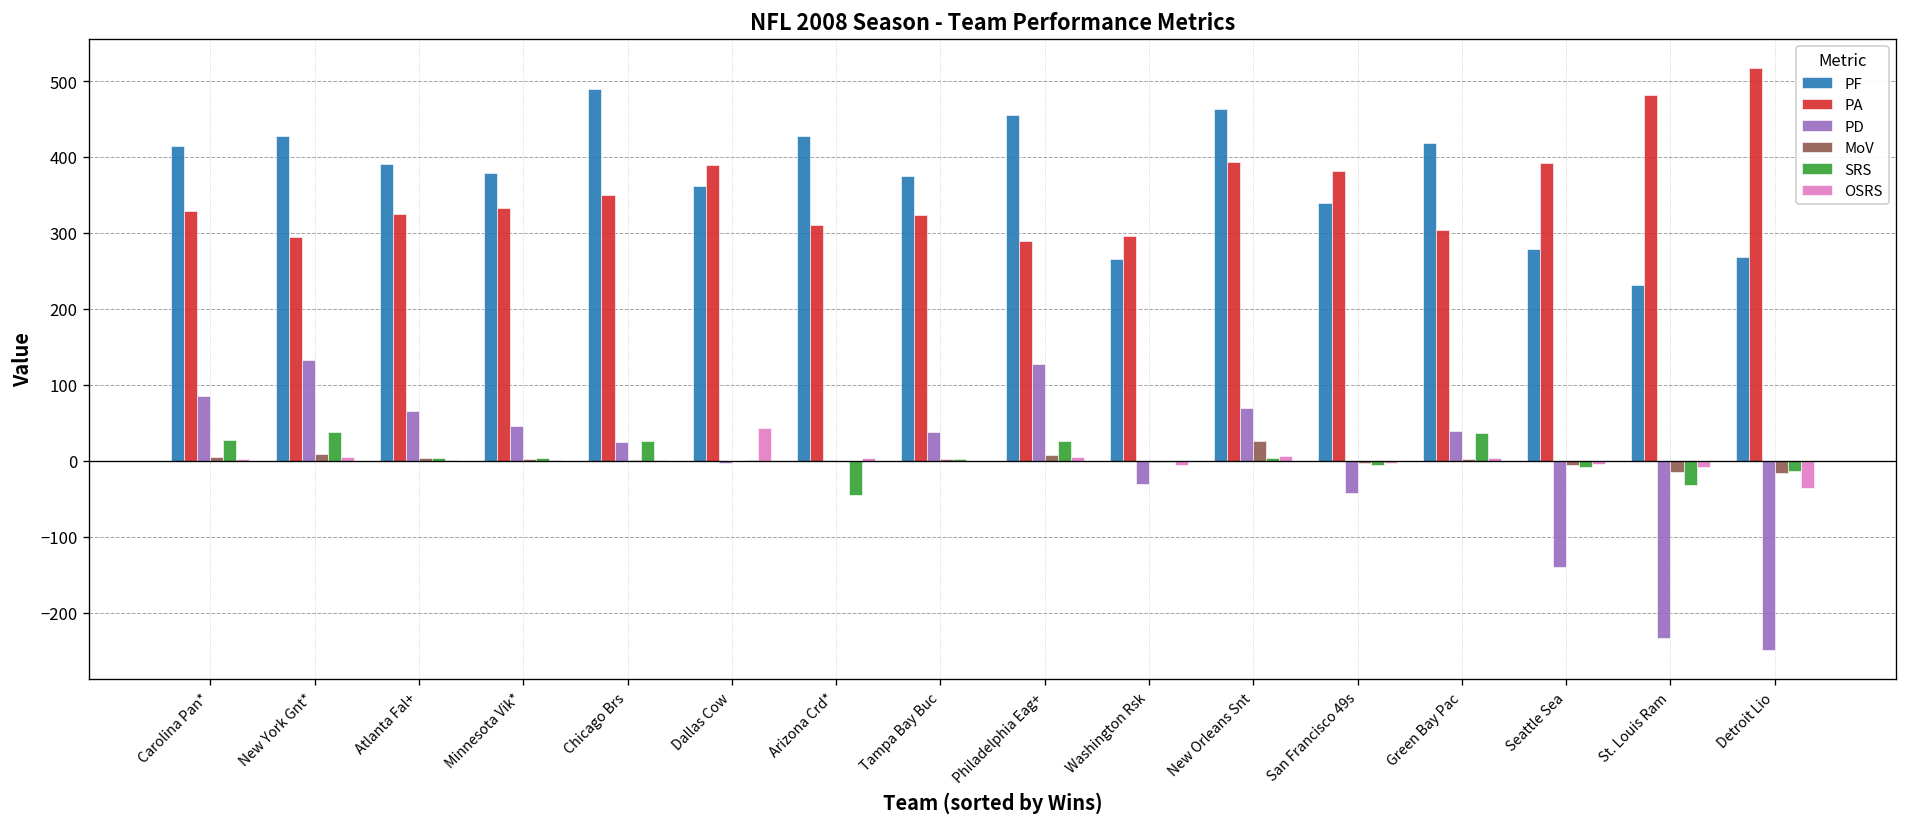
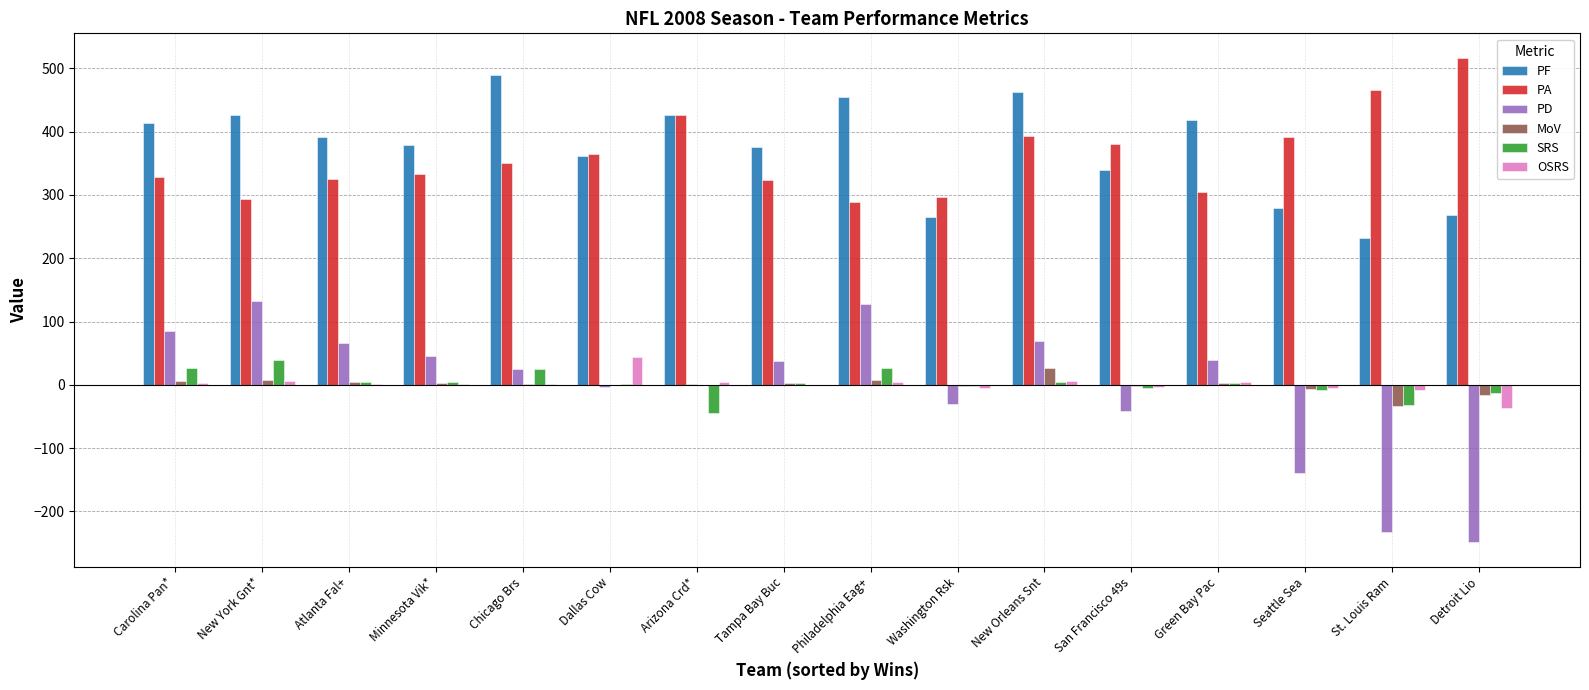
  {
    "PF": {
      "Carolina Pan*": 410,
      "New York Gnt*": 430,
      "Atlanta Fal+": 390,
      "Minnesota Vik*": 380,
      "Chicago Brs": 490,
      "Dallas Cow": 360,
      "Arizona Crd*": 430,
      "Tampa Bay Buc": 380,
      "Philadelphia Eag+": 460,
      "Washington Rsk": 270,
      "New Orleans Snt": 460,
      "San Francisco 49s": 340,
      "Green Bay Pac": 420,
      "Seattle Sea": 280,
      "St. Louis Ram": 230,
      "Detroit Lio": 270
    },
    "PA": {
      "Carolina Pan*": 330,
      "New York Gnt*": 290,
      "Atlanta Fal+": 330,
      "Minnesota Vik*": 330,
      "Chicago Brs": 350,
-     "Dallas Cow": 390,
-     "Arizona Crd*": 310,
+     "Dallas Cow": 370,
+     "Arizona Crd*": 430,
      "Tampa Bay Buc": 320,
      "Philadelphia Eag+": 290,
      "Washington Rsk": 300,
      "New Orleans Snt": 390,
      "San Francisco 49s": 380,
      "Green Bay Pac": 300,
      "Seattle Sea": 390,
-     "St. Louis Ram": 480,
+     "St. Louis Ram": 470,
      "Detroit Lio": 520
    },
    "PD": {
      "Carolina Pan*": 90,
      "New York Gnt*": 130,
      "Atlanta Fal+": 70,
      "Minnesota Vik*": 50,
      "Chicago Brs": 30,
      "Tampa Bay Buc": 40,
      "Philadelphia Eag+": 130,
      "Washington Rsk": -30,
      "New Orleans Snt": 70,
      "San Francisco 49s": -40,
      "Green Bay Pac": 40,
      "Seattle Sea": -140,
      "St. Louis Ram": -230,
      "Detroit Lio": -250
    },
    "MoV": {
      "Carolina Pan*": 10,
      "New York Gnt*": 10,
      "Atlanta Fal+": 0,
      "Philadelphia Eag+": 10,
      "New Orleans Snt": 30,
      "Seattle Sea": -10,
-     "St. Louis Ram": -10,
+     "St. Louis Ram": -30,
      "Detroit Lio": -20
    },
    "SRS": {
      "Carolina Pan*": 30,
      "New York Gnt*": 40,
      "Minnesota Vik*": 0,
      "Chicago Brs": 30,
      "Arizona Crd*": -50,
      "Philadelphia Eag+": 30,
      "New Orleans Snt": 0,
      "San Francisco 49s": -10,
-     "Green Bay Pac": 40,
+     "Green Bay Pac": 0,
      "Seattle Sea": -10,
      "St. Louis Ram": -30,
      "Detroit Lio": -10
    },
    "OSRS": {
      "New York Gnt*": 10,
      "Dallas Cow": 40,
      "Arizona Crd*": 0,
      "Philadelphia Eag+": 0,
      "Washington Rsk": -10,
      "New Orleans Snt": 10,
      "Green Bay Pac": 0,
      "Seattle Sea": 0,
      "St. Louis Ram": -10,
      "Detroit Lio": -40
    }
  }
